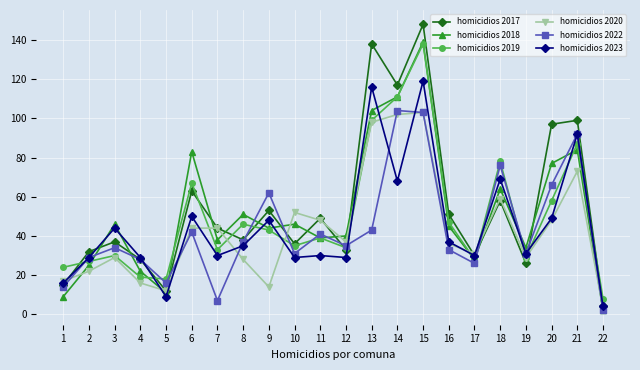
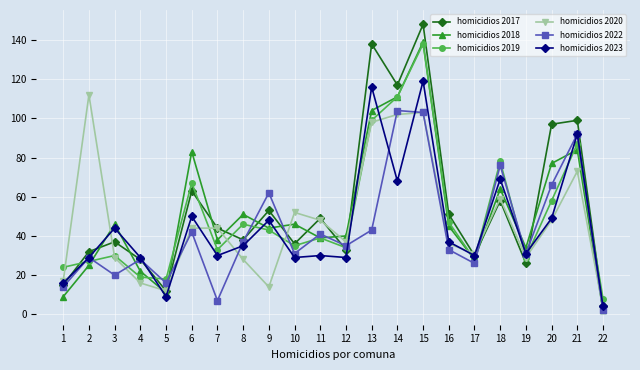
  {
    "homicidios 2020": {
-     "2": 22,
+     "2": 112,
      "4": 16,
      "6": 44,
      "8": 28,
      "9": 14,
      "10": 52,
      "12": 37,
      "14": 102,
      "21": 73
    },
    "homicidios 2022": {
-     "3": 34,
+     "3": 20,
      "5": 16,
      "6": 42,
      "7": 7,
      "9": 62,
      "10": 31,
      "11": 41,
      "13": 43,
      "14": 104,
      "16": 33,
      "17": 26,
      "18": 76,
      "20": 66
    },
    "homicidios 2023": {
      "3": 44,
      "5": 9,
      "6": 50,
      "7": 30,
      "8": 35,
      "9": 48,
      "10": 29,
      "11": 30,
      "12": 29,
      "13": 116,
      "14": 68,
      "15": 119,
      "18": 69
    }
  }
